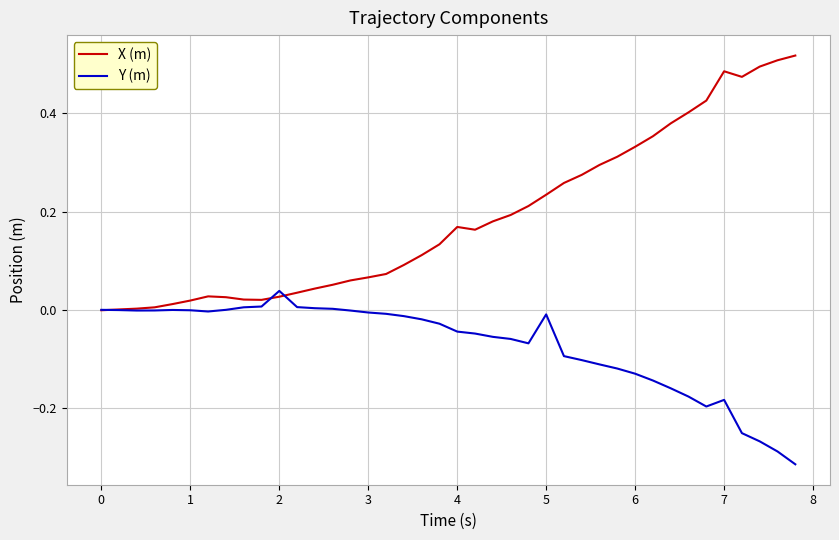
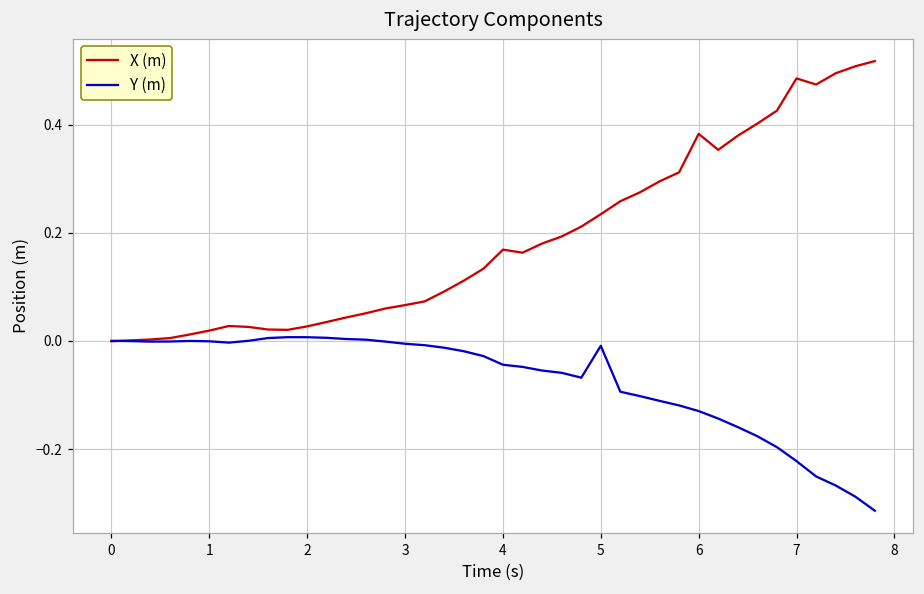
  {
    "X (m)": {
      "1": 0.02,
      "2": 0.03,
      "3": 0.07,
      "4": 0.17,
      "5": 0.23,
-     "6": 0.33,
+     "6": 0.38,
      "7": 0.49
    },
    "Y (m)": {
      "1": 0.00,
-     "2": 0.04,
+     "2": 0.01,
      "3": -0.01,
      "4": -0.04,
      "5": -0.01,
      "6": -0.13,
-     "7": -0.18
+     "7": -0.22
    }
  }
